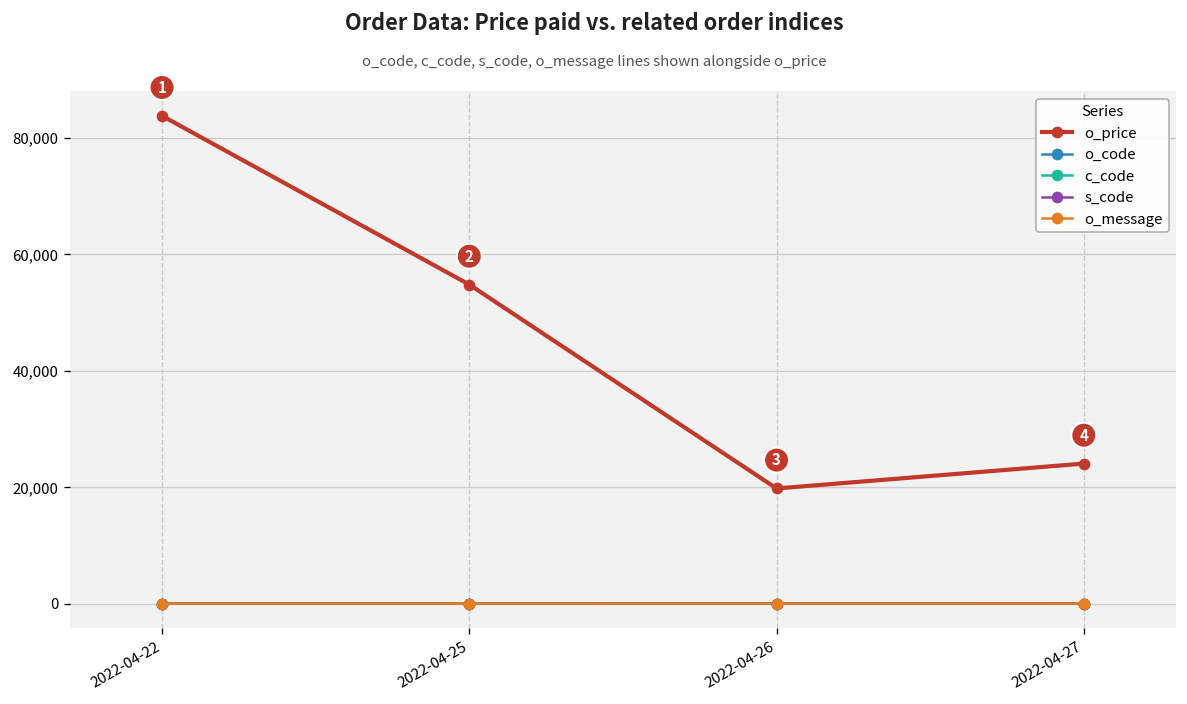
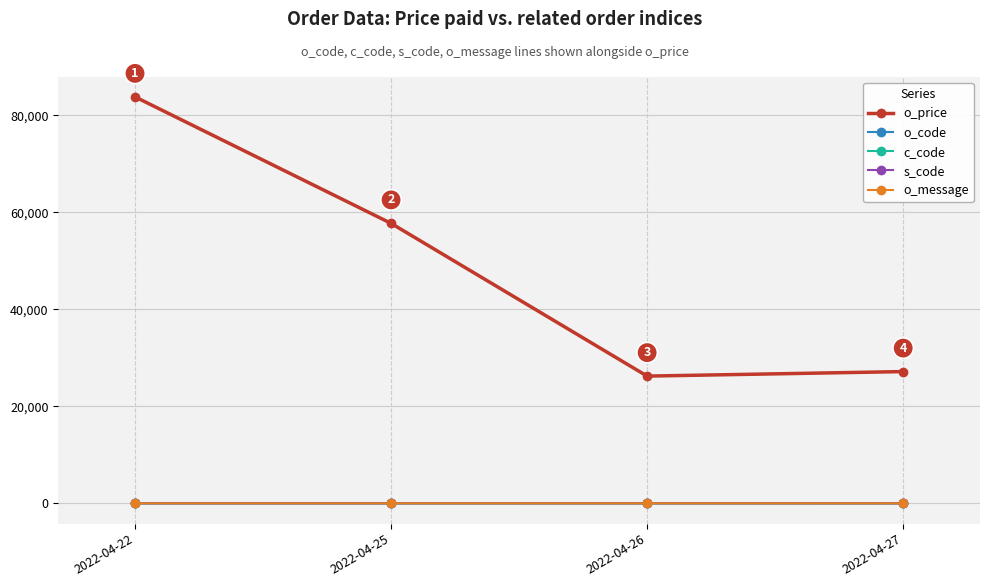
  {
    "o_price": {
-     "2022-04-25": "55,000",
-     "2022-04-26": "20,000",
-     "2022-04-27": "24,000"
+     "2022-04-25": "58,000",
+     "2022-04-26": "26,000",
+     "2022-04-27": "27,000"
    },
    "o_message": {
      "2022-04-22": "0",
      "2022-04-25": "0",
      "2022-04-26": "0",
      "2022-04-27": "0"
    }
  }
